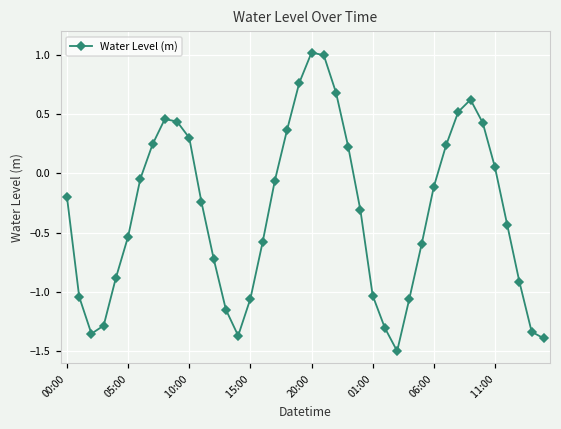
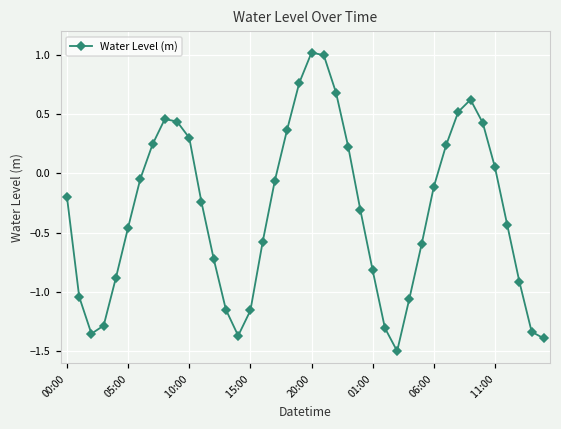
  {
    "00:00": -0.20,
-   "05:00": -0.53,
+   "05:00": -0.46,
    "10:00": 0.30,
-   "15:00": -1.06,
+   "15:00": -1.16,
    "20:00": 1.02,
-   "01:00": -1.03,
+   "01:00": -0.82,
    "06:00": -0.11,
    "11:00": 0.05
  }
